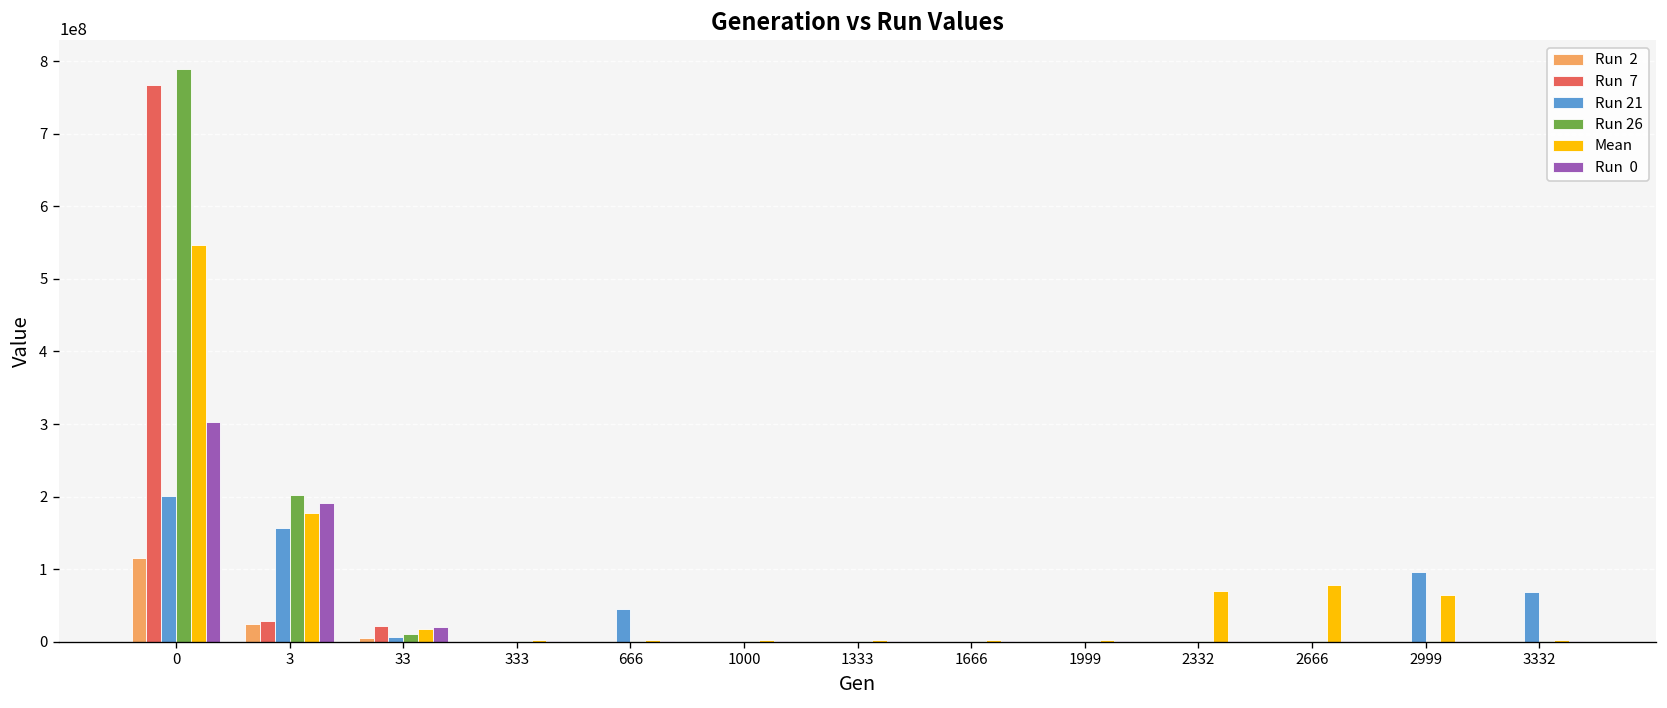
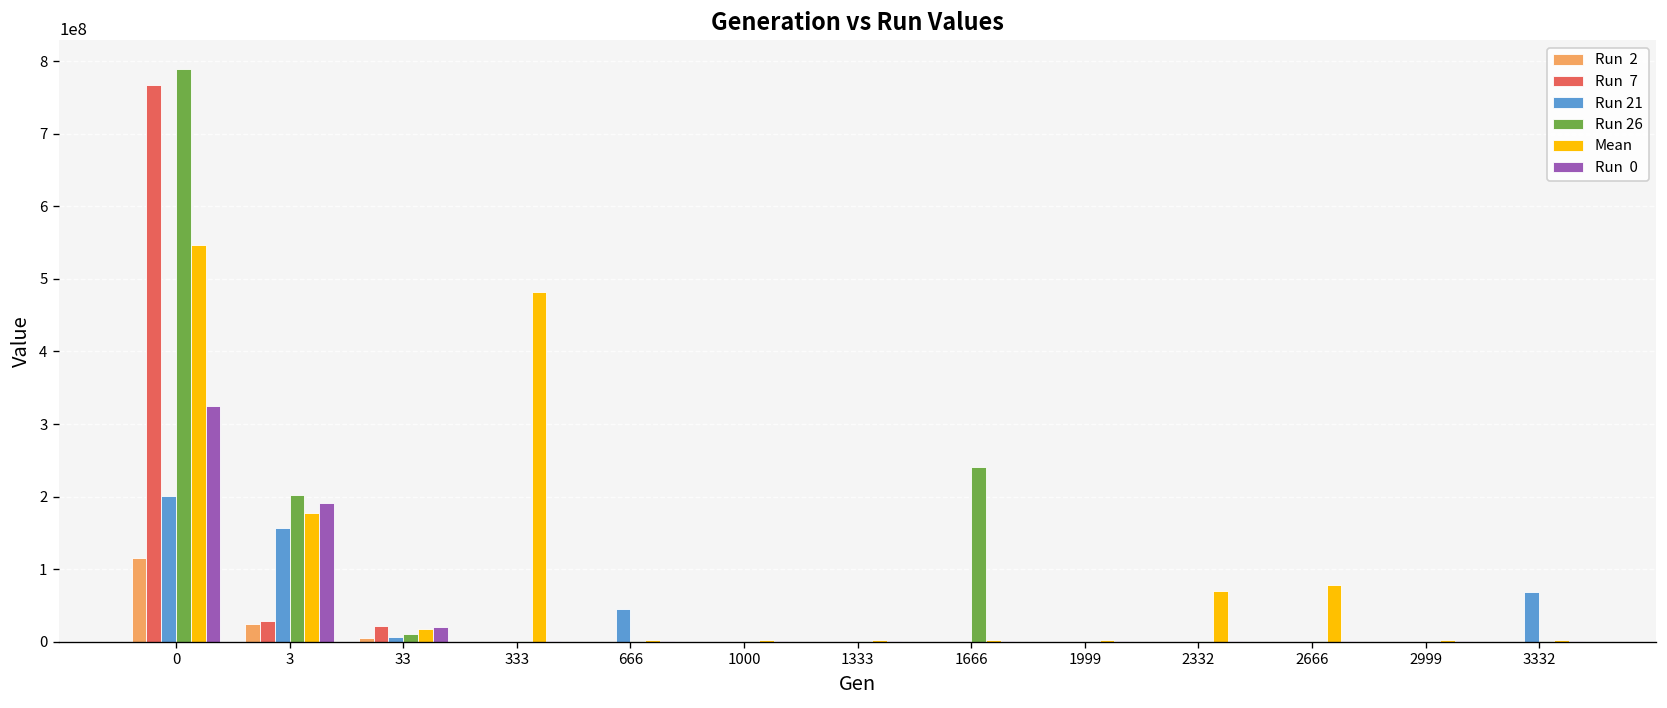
  {
    "Run 2": {
      "0": 110000000,
      "3": 20000000,
      "33": 0
    },
    "Run 7": {
      "0": 770000000,
      "3": 30000000,
      "33": 20000000
    },
    "Run 21": {
      "0": 200000000,
      "3": 160000000,
      "33": 10000000,
      "666": 50000000,
-     "2999": 100000000,
+     "2999": 0,
      "3332": 70000000
    },
    "Run 26": {
      "0": 790000000,
      "3": 200000000,
      "33": 10000000,
-     "1666": 0
+     "1666": 240000000
    },
    "Mean": {
      "0": 550000000,
      "3": 180000000,
      "33": 20000000,
-     "333": 0,
+     "333": 480000000,
      "2332": 70000000,
      "2666": 80000000,
-     "2999": 60000000
+     "2999": 0
    },
    "Run 0": {
-     "0": 300000000,
+     "0": 320000000,
      "3": 190000000,
      "33": 20000000
    }
  }
